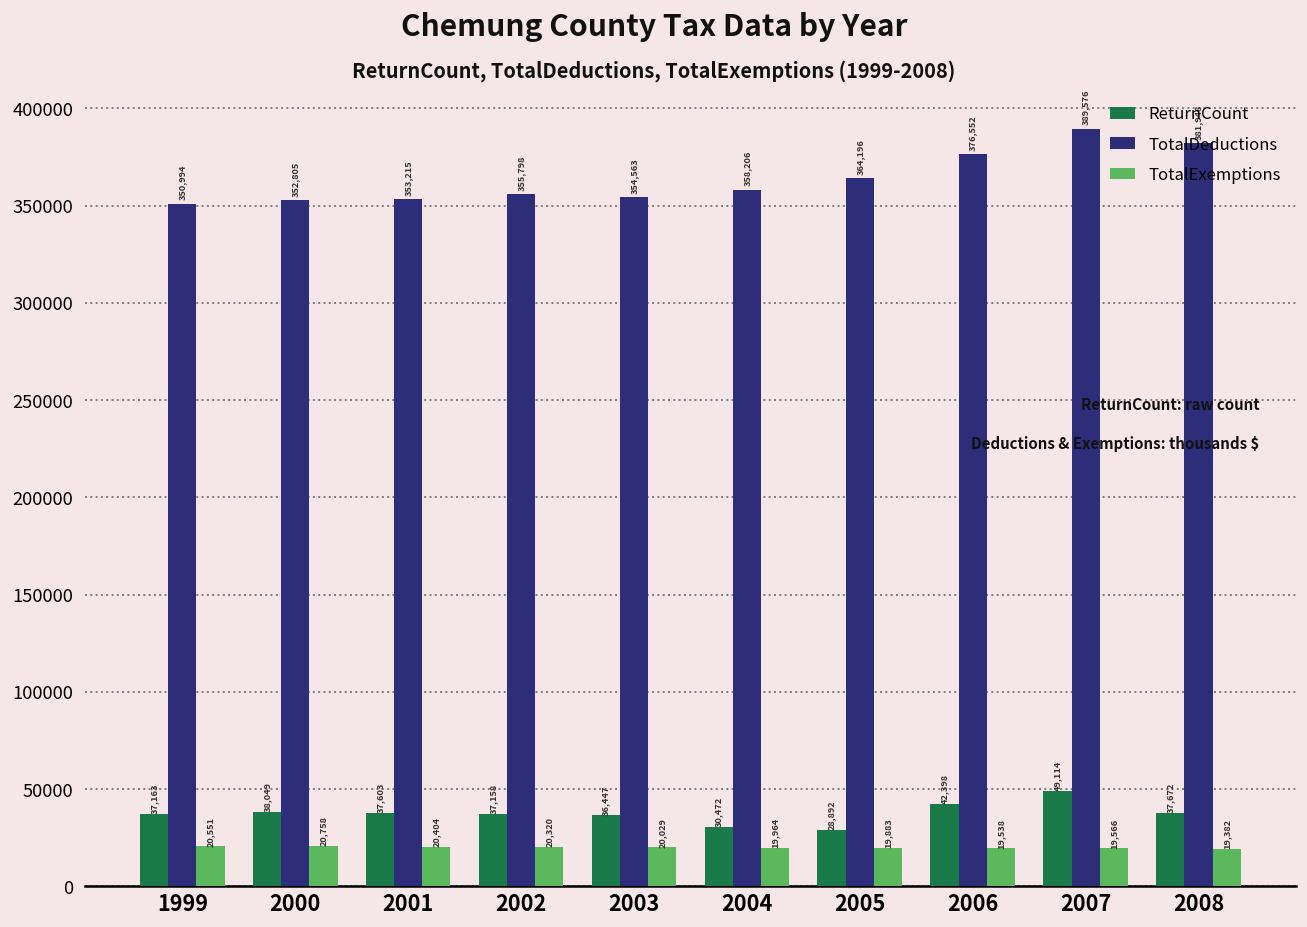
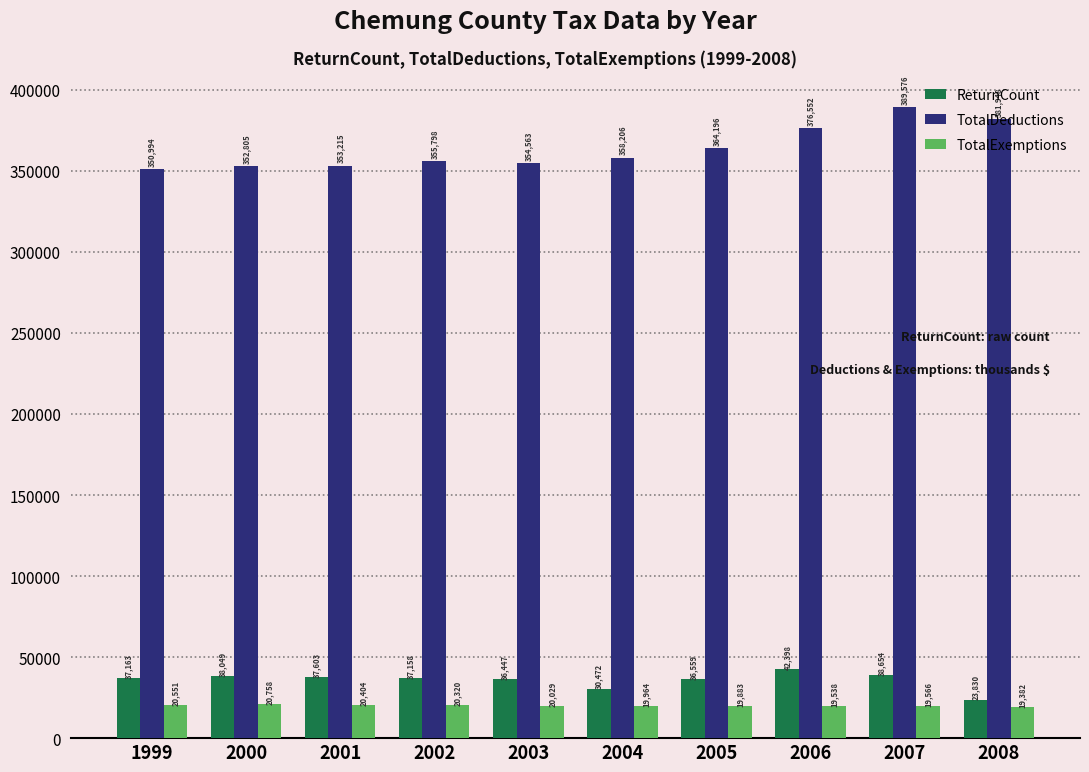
  {
    "ReturnCount": {
      "1999": "37,163",
      "2000": "38,049",
      "2001": "37,603",
      "2002": "37,158",
      "2003": "36,447",
      "2004": "30,472",
-     "2005": "28,892",
+     "2005": "36,559",
      "2006": "42,398",
-     "2007": "49,114",
-     "2008": "37,672"
+     "2007": "38,654",
+     "2008": "23,830"
    },
    "TotalDeductions": {
      "1999": "350,994",
      "2000": "352,805",
      "2001": "353,215",
      "2002": "355,798",
      "2003": "354,563",
      "2004": "358,206",
      "2005": "364,196",
      "2006": "376,552",
      "2007": "389,576",
      "2008": "381,948"
    },
    "TotalExemptions": {
      "1999": "20,551",
      "2000": "20,758",
      "2001": "20,404",
      "2002": "20,320",
      "2003": "20,029",
      "2004": "19,964",
      "2005": "19,883",
      "2006": "19,538",
      "2007": "19,566",
      "2008": "19,382"
    }
  }
